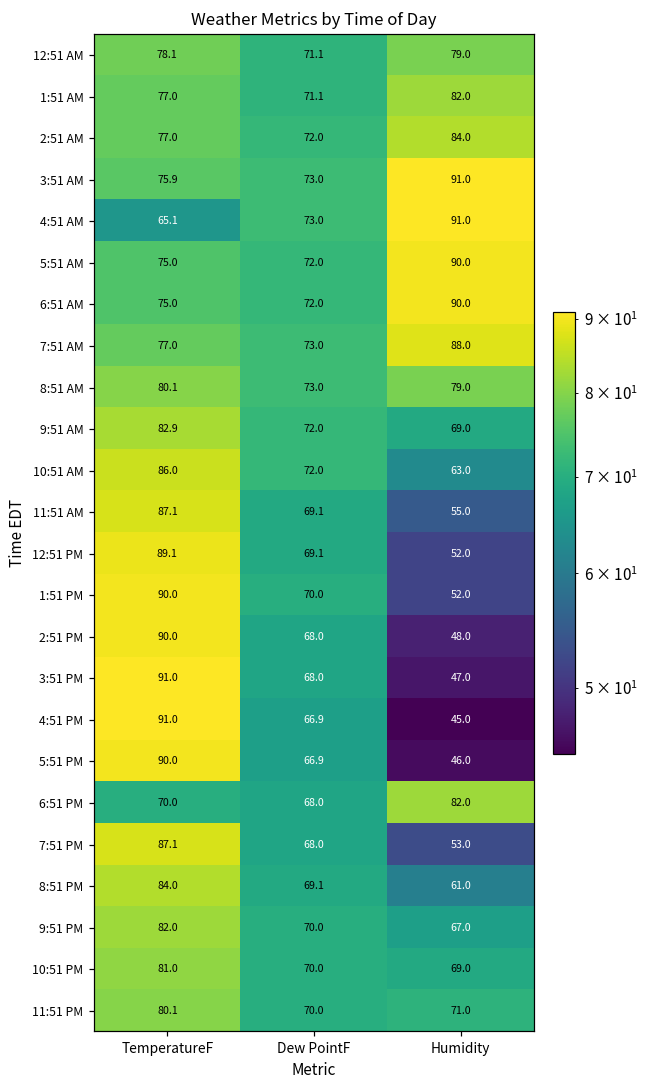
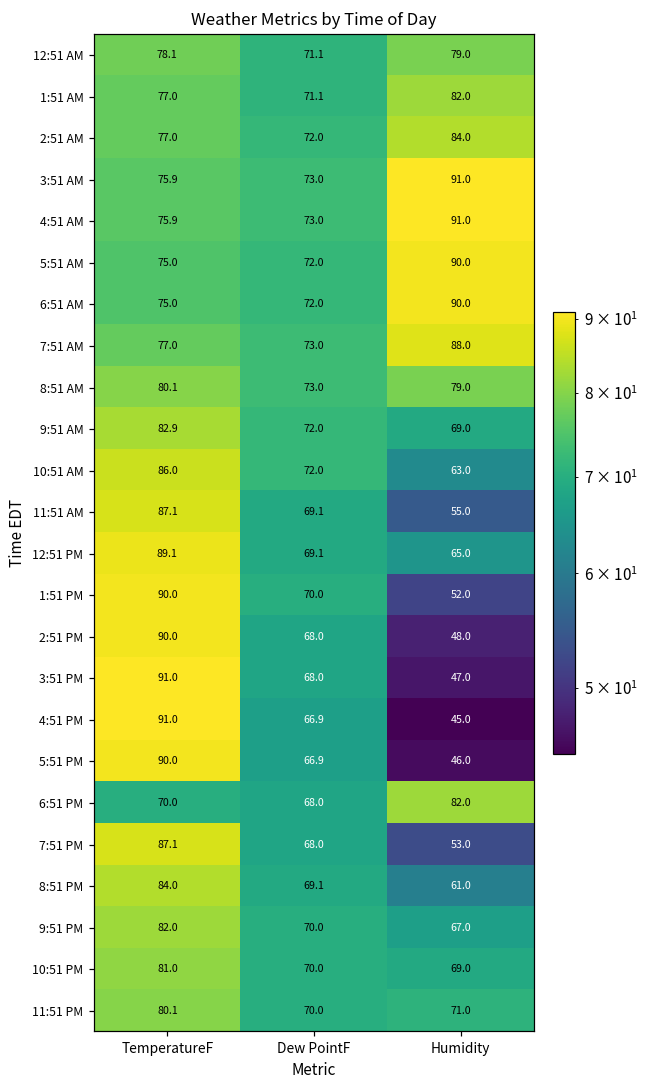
  {
    "12:51 AM": {
      "TemperatureF": 78.1,
      "Dew PointF": 71.1,
      "Humidity": 79.0
    },
    "1:51 AM": {
      "TemperatureF": 77.0,
      "Dew PointF": 71.1,
      "Humidity": 82.0
    },
    "2:51 AM": {
      "TemperatureF": 77.0,
      "Dew PointF": 72.0,
      "Humidity": 84.0
    },
    "3:51 AM": {
      "TemperatureF": 75.9,
      "Dew PointF": 73.0,
      "Humidity": 91.0
    },
    "4:51 AM": {
-     "TemperatureF": 65.1,
+     "TemperatureF": 75.9,
      "Dew PointF": 73.0,
      "Humidity": 91.0
    },
    "5:51 AM": {
      "TemperatureF": 75.0,
      "Dew PointF": 72.0,
      "Humidity": 90.0
    },
    "6:51 AM": {
      "TemperatureF": 75.0,
      "Dew PointF": 72.0,
      "Humidity": 90.0
    },
    "7:51 AM": {
      "TemperatureF": 77.0,
      "Dew PointF": 73.0,
      "Humidity": 88.0
    },
    "8:51 AM": {
      "TemperatureF": 80.1,
      "Dew PointF": 73.0,
      "Humidity": 79.0
    },
    "9:51 AM": {
      "TemperatureF": 82.9,
      "Dew PointF": 72.0,
      "Humidity": 69.0
    },
    "10:51 AM": {
      "TemperatureF": 86.0,
      "Dew PointF": 72.0,
      "Humidity": 63.0
    },
    "11:51 AM": {
      "TemperatureF": 87.1,
      "Dew PointF": 69.1,
      "Humidity": 55.0
    },
    "12:51 PM": {
      "TemperatureF": 89.1,
      "Dew PointF": 69.1,
-     "Humidity": 52.0
+     "Humidity": 65.0
    },
    "1:51 PM": {
      "TemperatureF": 90.0,
      "Dew PointF": 70.0,
      "Humidity": 52.0
    },
    "2:51 PM": {
      "TemperatureF": 90.0,
      "Dew PointF": 68.0,
      "Humidity": 48.0
    },
    "3:51 PM": {
      "TemperatureF": 91.0,
      "Dew PointF": 68.0,
      "Humidity": 47.0
    },
    "4:51 PM": {
      "TemperatureF": 91.0,
      "Dew PointF": 66.9,
      "Humidity": 45.0
    },
    "5:51 PM": {
      "TemperatureF": 90.0,
      "Dew PointF": 66.9,
      "Humidity": 46.0
    },
    "6:51 PM": {
      "TemperatureF": 70.0,
      "Dew PointF": 68.0,
      "Humidity": 82.0
    },
    "7:51 PM": {
      "TemperatureF": 87.1,
      "Dew PointF": 68.0,
      "Humidity": 53.0
    },
    "8:51 PM": {
      "TemperatureF": 84.0,
      "Dew PointF": 69.1,
      "Humidity": 61.0
    },
    "9:51 PM": {
      "TemperatureF": 82.0,
      "Dew PointF": 70.0,
      "Humidity": 67.0
    },
    "10:51 PM": {
      "TemperatureF": 81.0,
      "Dew PointF": 70.0,
      "Humidity": 69.0
    },
    "11:51 PM": {
      "TemperatureF": 80.1,
      "Dew PointF": 70.0,
      "Humidity": 71.0
    }
  }
